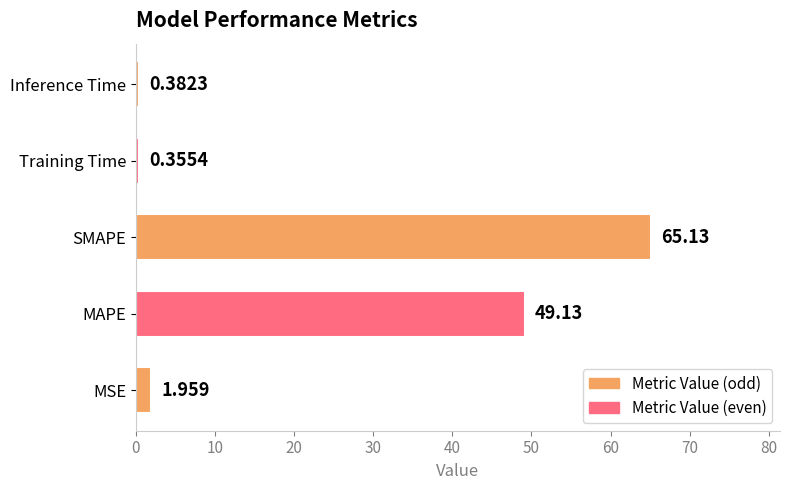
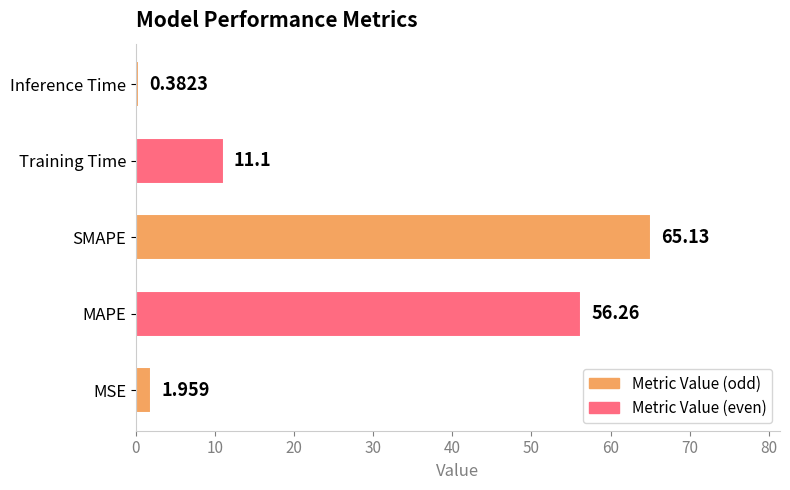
  {
    "Inference Time": 0.3823,
-   "Training Time": 0.3554,
+   "Training Time": 11.1,
    "SMAPE": 65.13,
-   "MAPE": 49.13,
+   "MAPE": 56.26,
    "MSE": 1.959
  }
